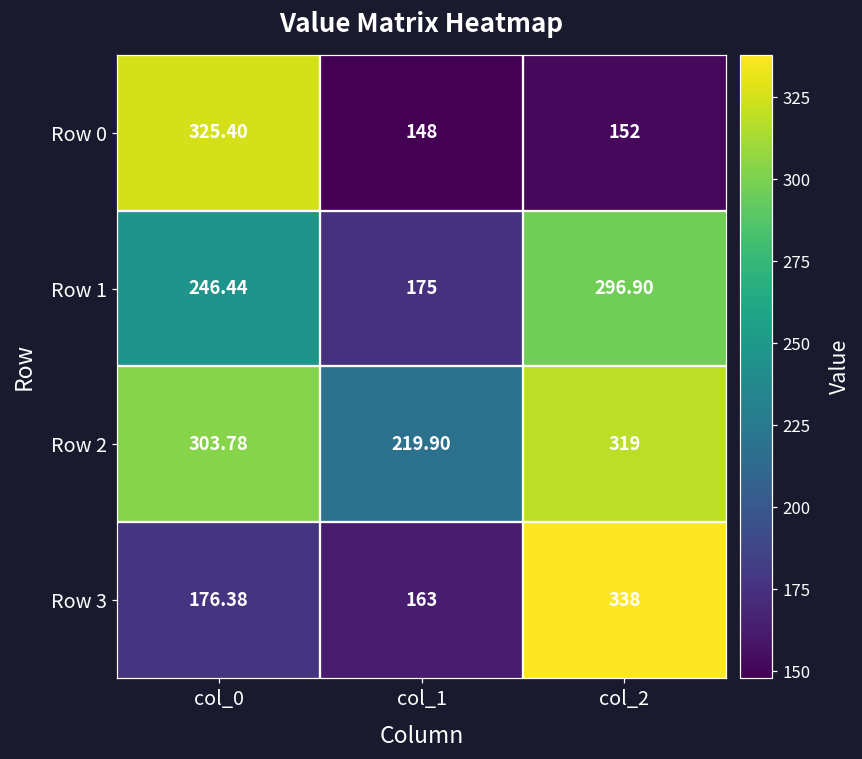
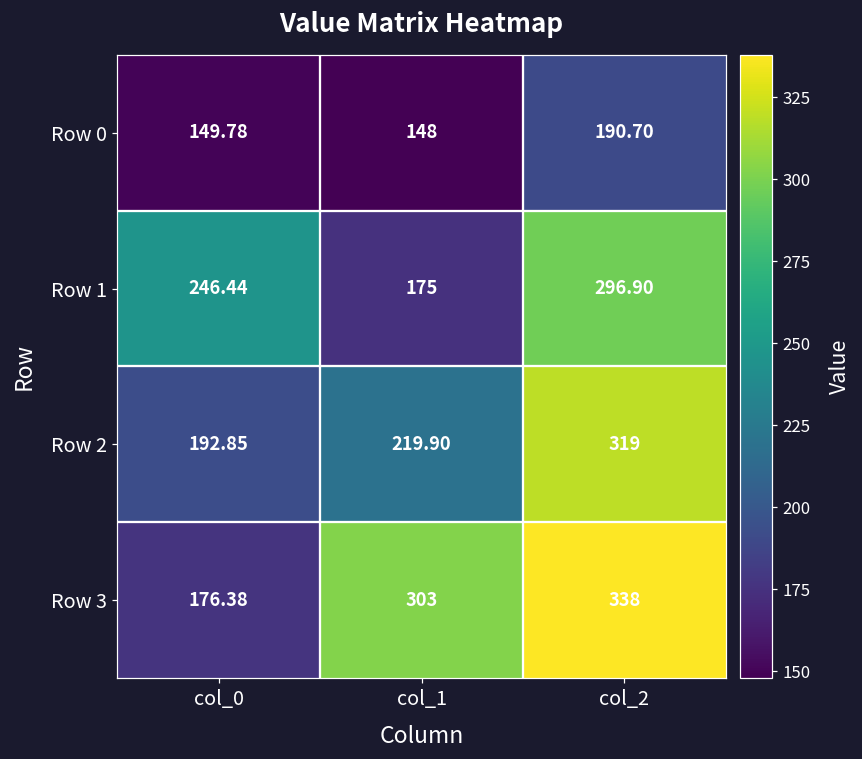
  {
    "Row 0": {
-     "col_0": 325.40,
+     "col_0": 149.78,
      "col_1": 148,
-     "col_2": 152
+     "col_2": 190.70
    },
    "Row 1": {
      "col_0": 246.44,
      "col_1": 175,
      "col_2": 296.90
    },
    "Row 2": {
-     "col_0": 303.78,
+     "col_0": 192.85,
      "col_1": 219.90,
      "col_2": 319
    },
    "Row 3": {
      "col_0": 176.38,
-     "col_1": 163,
+     "col_1": 303,
      "col_2": 338
    }
  }
